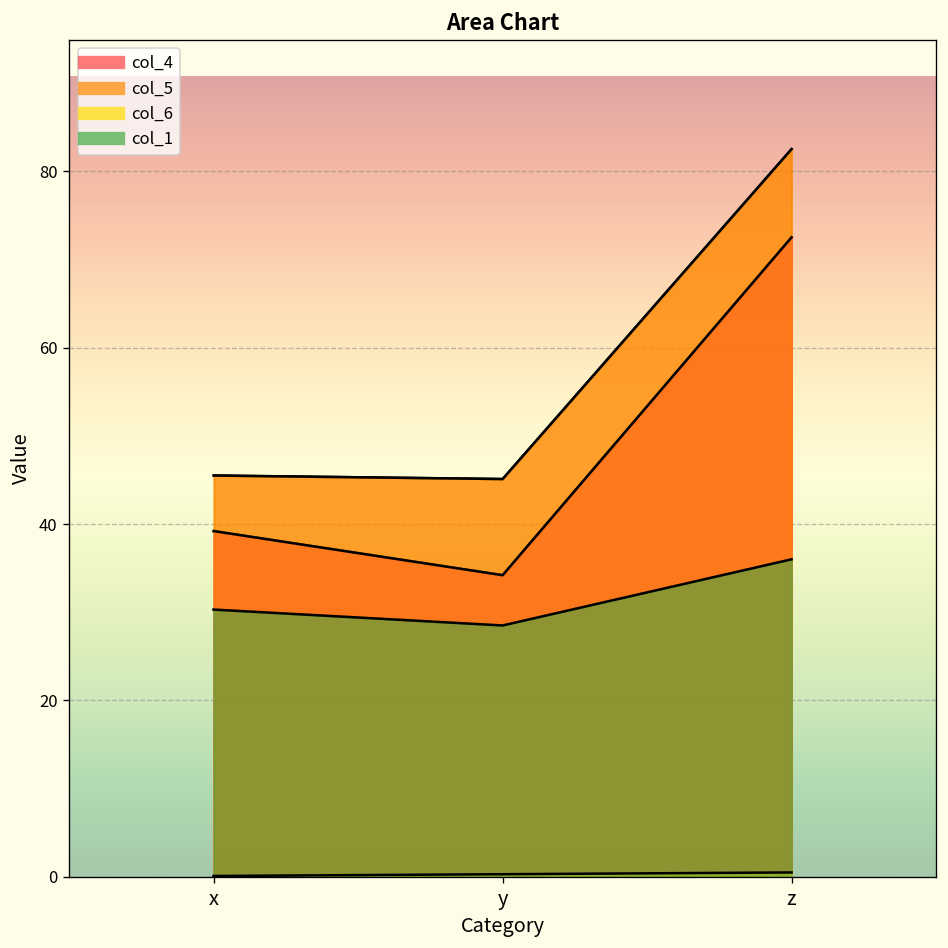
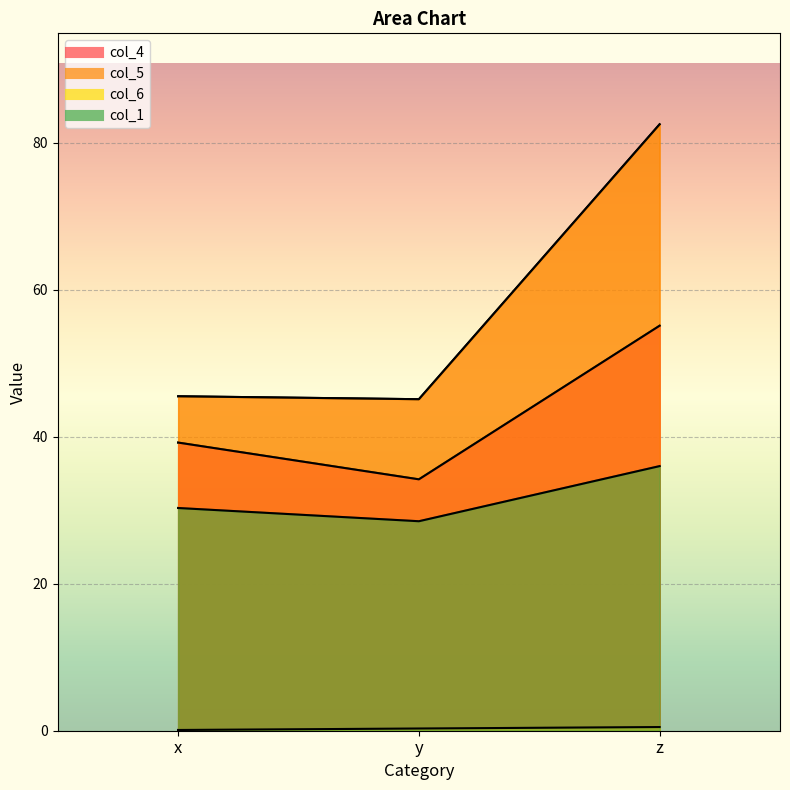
  {
    "col_4": {
      "x": 39,
      "y": 34,
-     "z": 73
+     "z": 55
    },
    "col_5": {
      "x": 46,
      "y": 45,
      "z": 83
    },
    "col_6": {
      "x": 0,
      "y": 0,
      "z": 1
    },
    "col_1": {
      "x": 30,
      "y": 29,
      "z": 36
    }
  }
